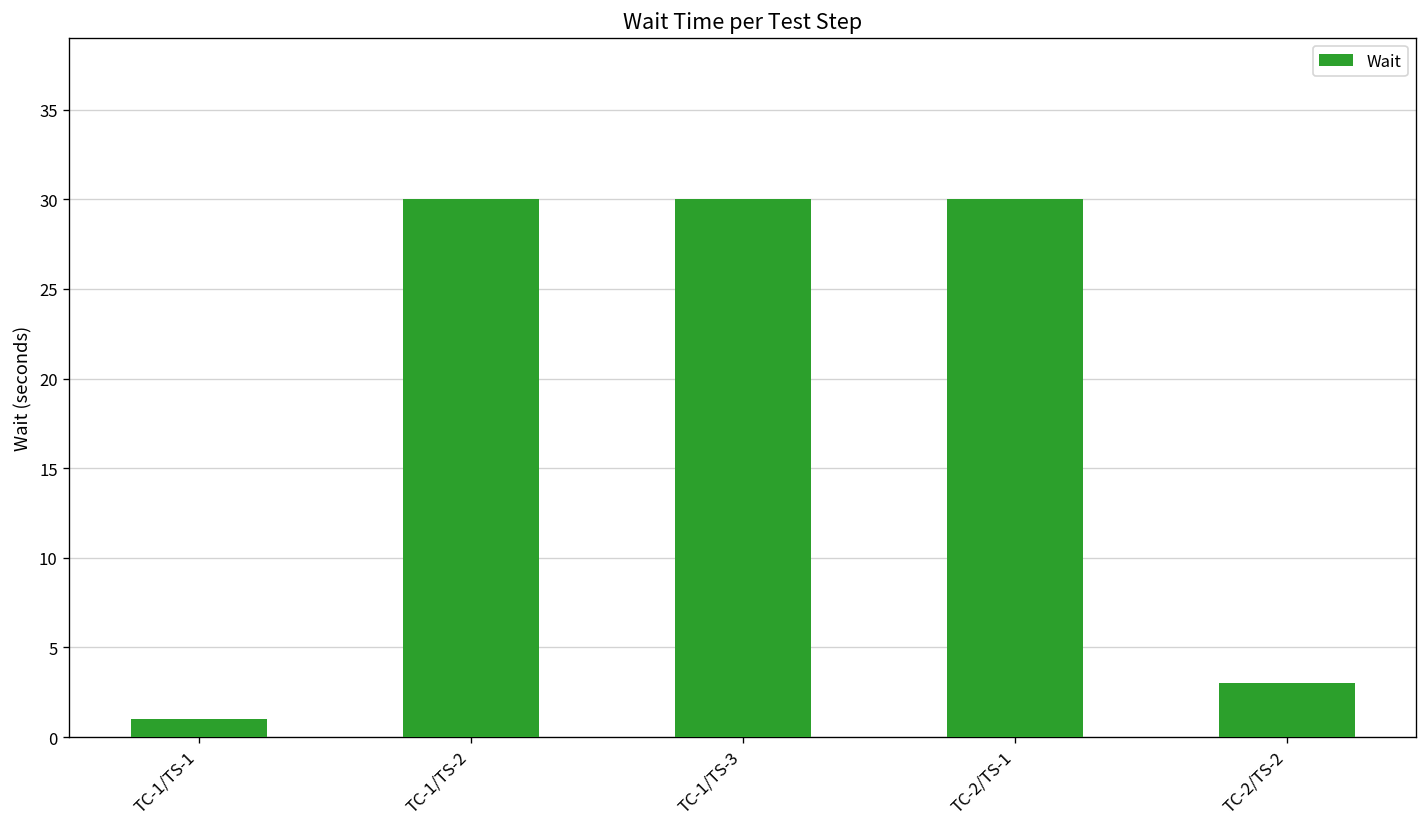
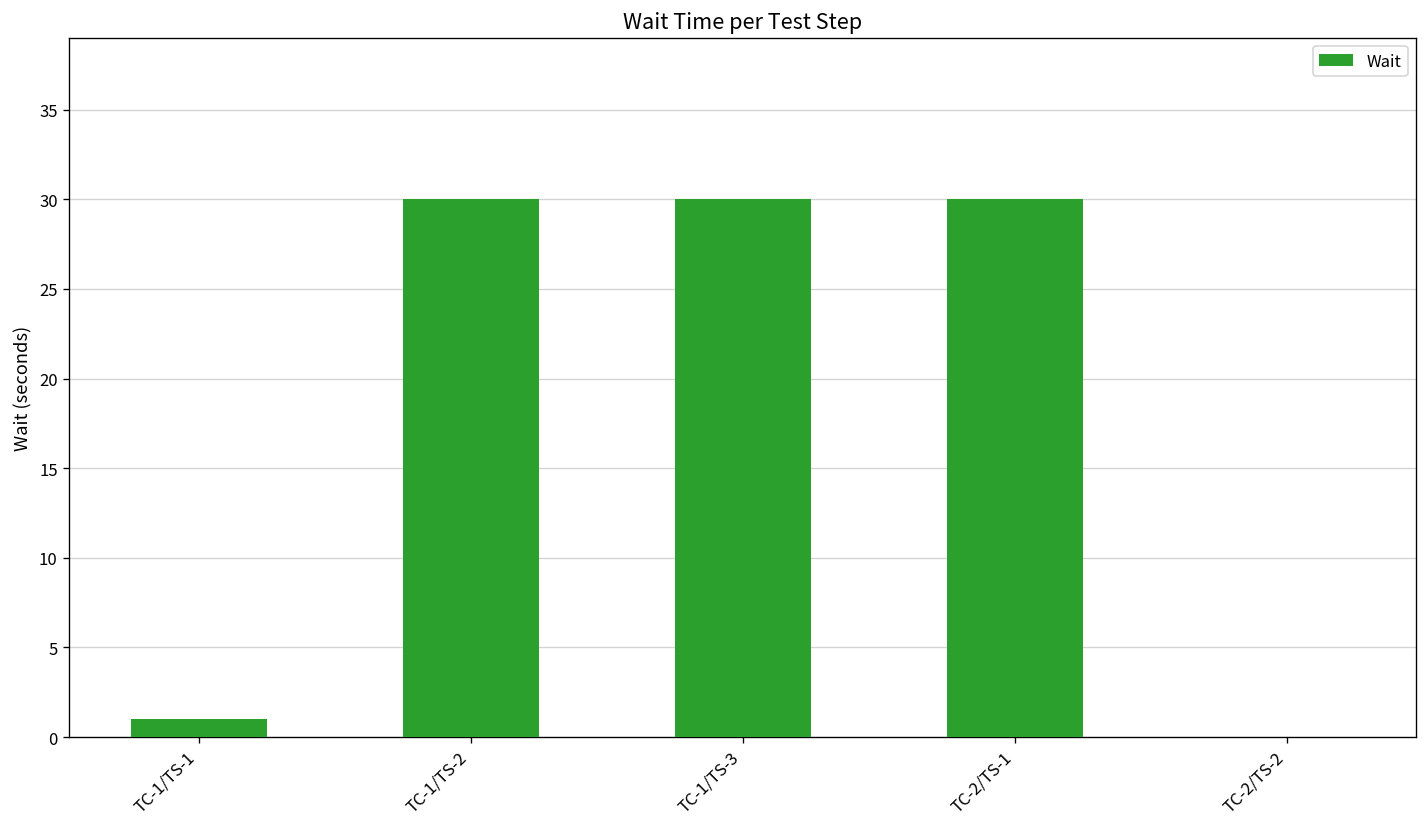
  {
    "TC-1/TS-1": 1,
    "TC-1/TS-2": 30,
    "TC-1/TS-3": 30,
    "TC-2/TS-1": 30,
-   "TC-2/TS-2": 3
+   "TC-2/TS-2": 0
  }
